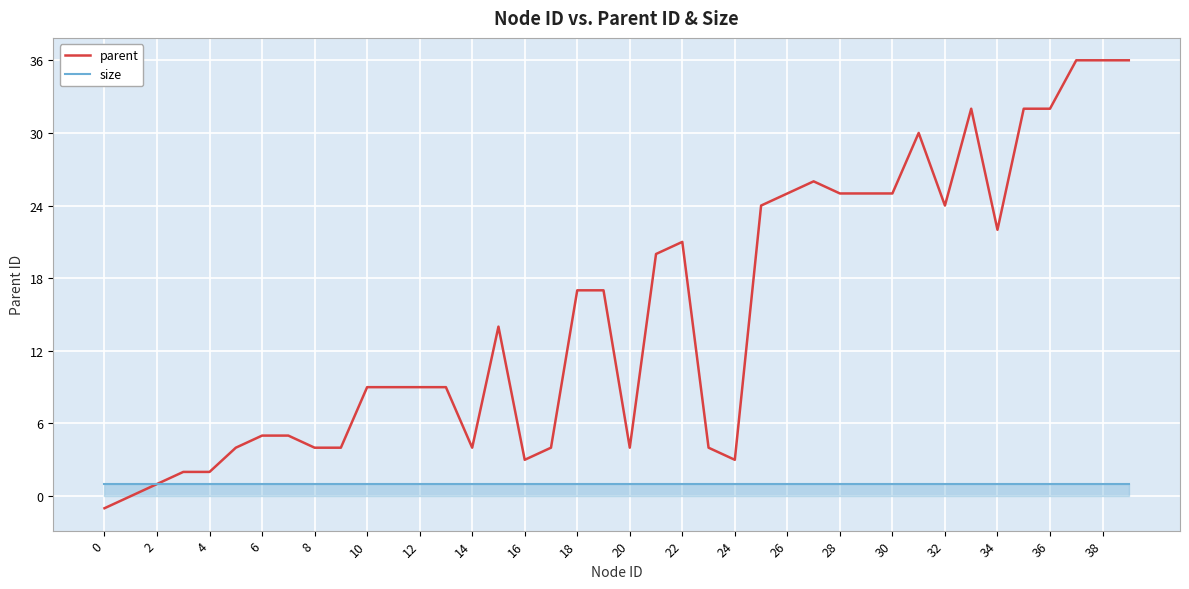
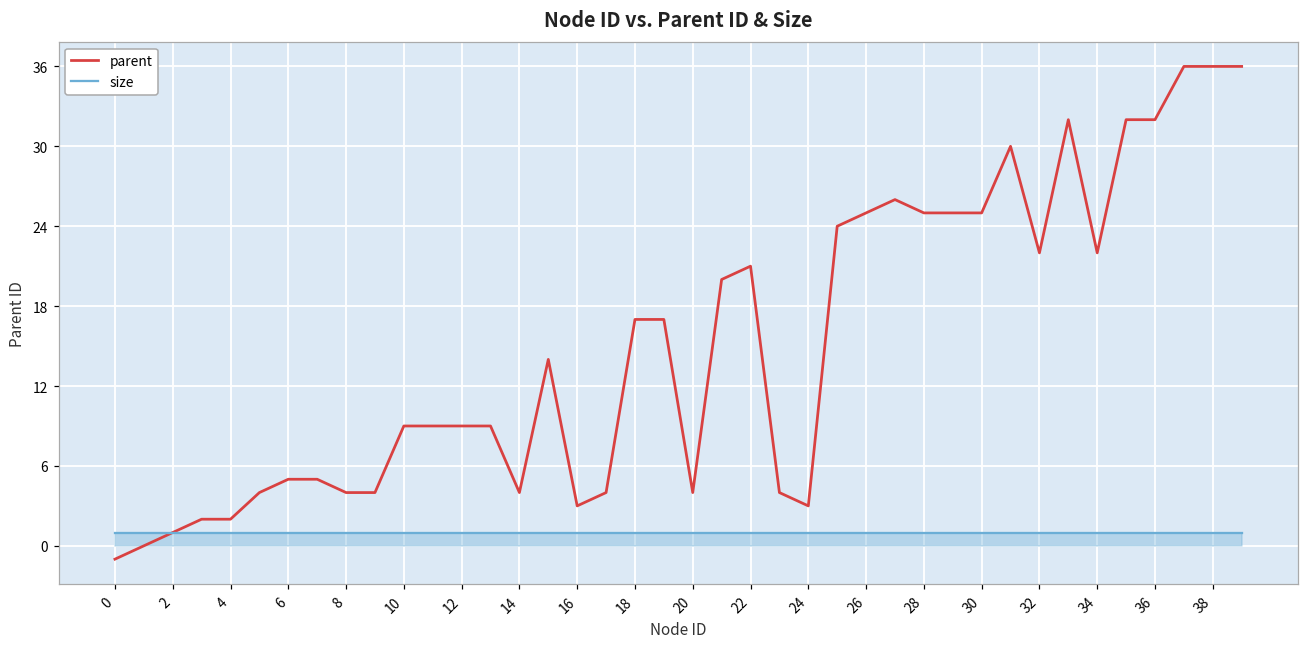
  {
    "parent": {
      "0": -1,
      "4": 2,
      "6": 5,
      "8": 4,
      "10": 9,
      "12": 9,
      "14": 4,
      "16": 3,
      "18": 17,
      "20": 4,
      "22": 21,
      "24": 3,
      "26": 25,
      "28": 25,
      "30": 25,
-     "32": 24,
+     "32": 22,
      "34": 22,
      "36": 32,
      "38": 36
    },
    "size": {
      "0": 1,
      "4": 1,
      "6": 1,
      "8": 1,
      "10": 1,
      "12": 1,
      "14": 1,
      "16": 1,
      "18": 1,
      "20": 1,
      "22": 1,
      "24": 1,
      "26": 1,
      "28": 1,
      "30": 1,
      "32": 1,
      "34": 1,
      "36": 1,
      "38": 1
    }
  }
